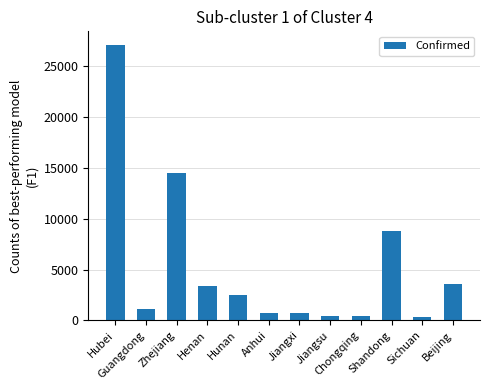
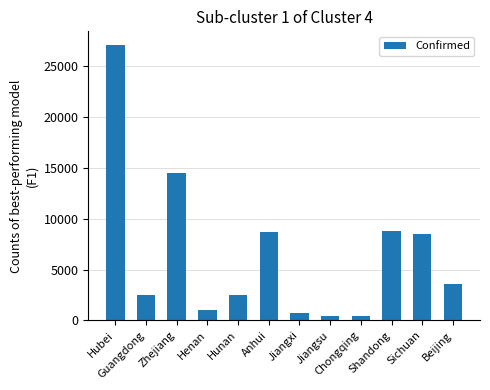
  {
    "Hubei": 27100,
-   "Guangdong": 1100,
+   "Guangdong": 2500,
    "Zhejiang": 14500,
-   "Henan": 3400,
+   "Henan": 1000,
    "Hunan": 2500,
-   "Anhui": 800,
+   "Anhui": 8700,
    "Jiangxi": 700,
    "Jiangsu": 500,
    "Chongqing": 500,
    "Shandong": 8800,
-   "Sichuan": 400,
+   "Sichuan": 8500,
    "Beijing": 3500
  }
